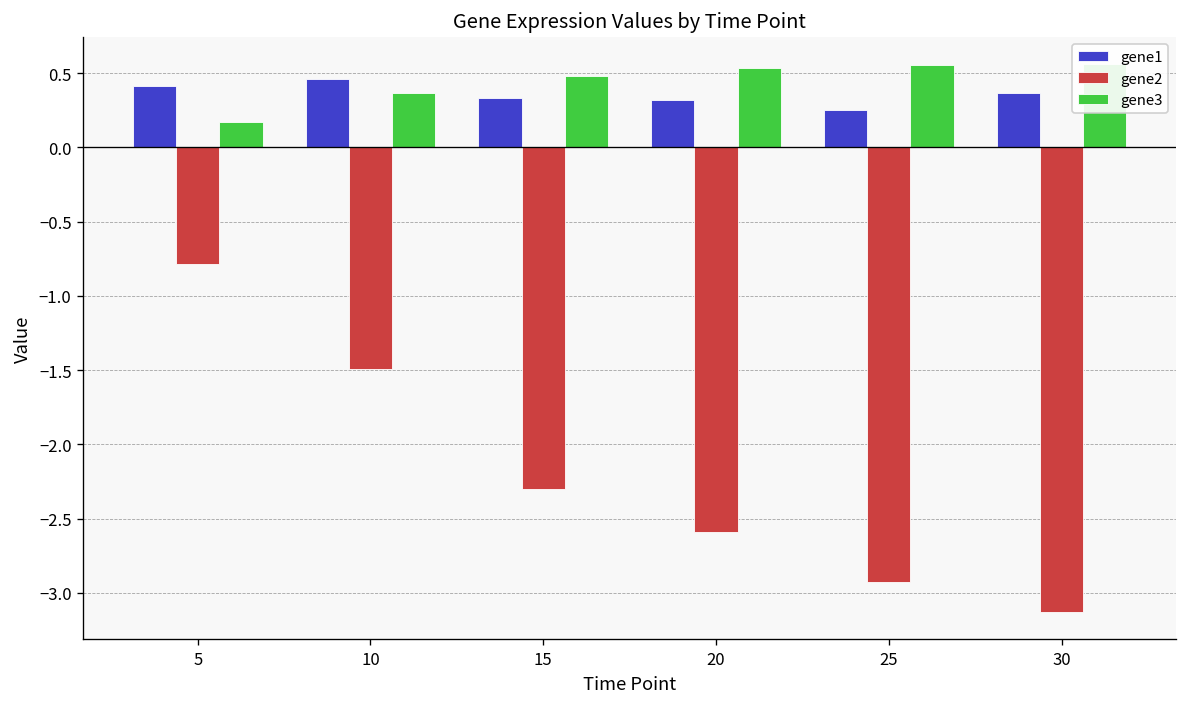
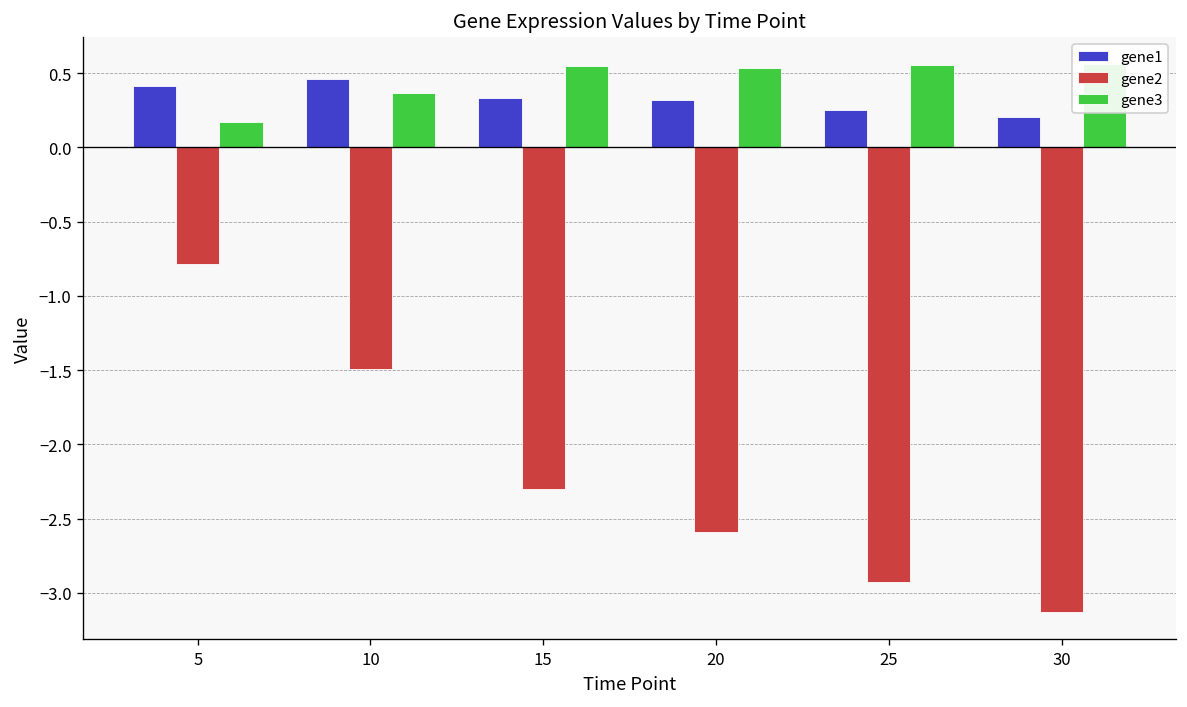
  {
    "gene1": {
      "5": 0.42,
      "10": 0.46,
      "15": 0.34,
      "20": 0.32,
      "25": 0.25,
-     "30": 0.37
+     "30": 0.21
    },
    "gene2": {
      "5": -0.79,
      "10": -1.49,
      "15": -2.30,
      "20": -2.59,
      "25": -2.93,
      "30": -3.13
    },
    "gene3": {
      "5": 0.17,
      "10": 0.37,
-     "15": 0.48,
+     "15": 0.55,
      "20": 0.54,
      "25": 0.56
    }
  }
